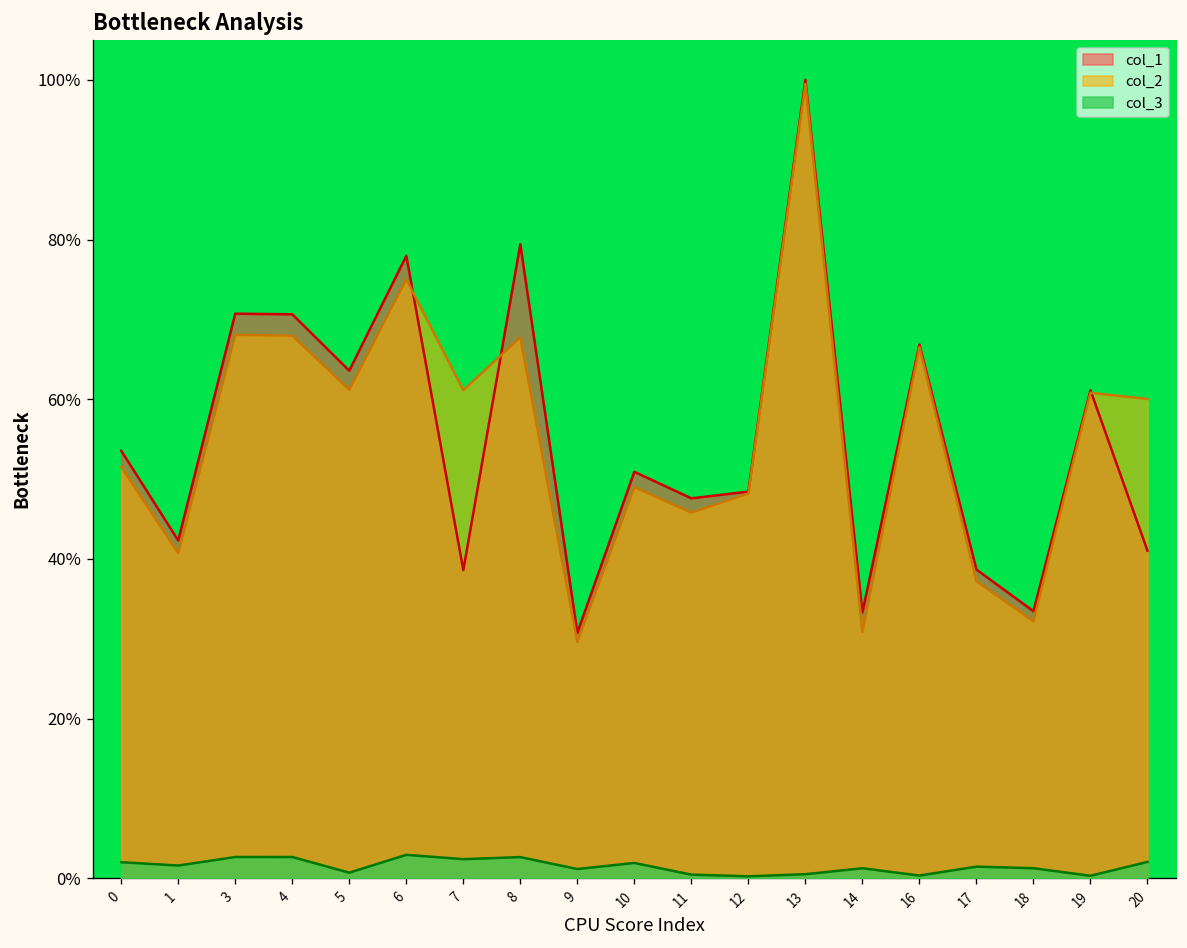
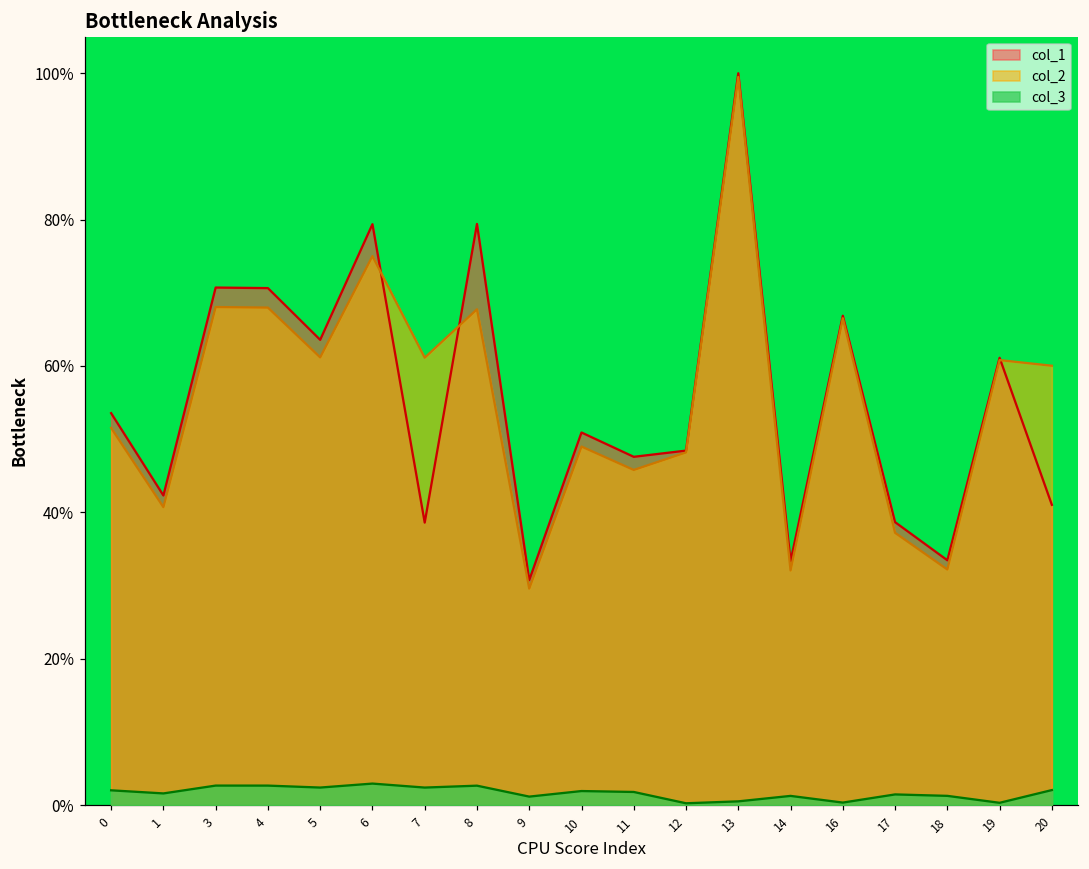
  {
    "col_1": {
      "0": "54%",
      "1": "42%",
      "3": "71%",
      "4": "71%",
      "5": "64%",
-     "6": "78%",
+     "6": "79%",
      "7": "39%",
      "8": "79%",
      "9": "31%",
      "10": "51%",
      "11": "48%",
      "13": "100%",
      "14": "33%",
      "17": "39%",
      "18": "33%",
      "20": "41%"
    },
    "col_2": {
      "0": "52%",
      "1": "41%",
      "3": "68%",
      "4": "68%",
      "5": "61%",
      "6": "75%",
      "7": "61%",
      "8": "68%",
      "9": "30%",
      "10": "49%",
      "11": "46%",
      "13": "99%",
-     "14": "31%",
+     "14": "32%",
      "17": "37%",
      "18": "32%",
      "20": "60%"
    },
    "col_3": {
      "0": "2%",
      "1": "2%",
      "3": "3%",
      "4": "3%",
-     "5": "1%",
+     "5": "2%",
      "6": "3%",
      "7": "2%",
      "8": "3%",
      "9": "1%",
      "10": "2%",
-     "11": "0%",
+     "11": "2%",
      "12": "0%",
      "13": "1%",
      "14": "1%",
      "16": "0%",
      "17": "1%",
      "18": "1%",
      "19": "0%",
      "20": "2%"
    }
  }
